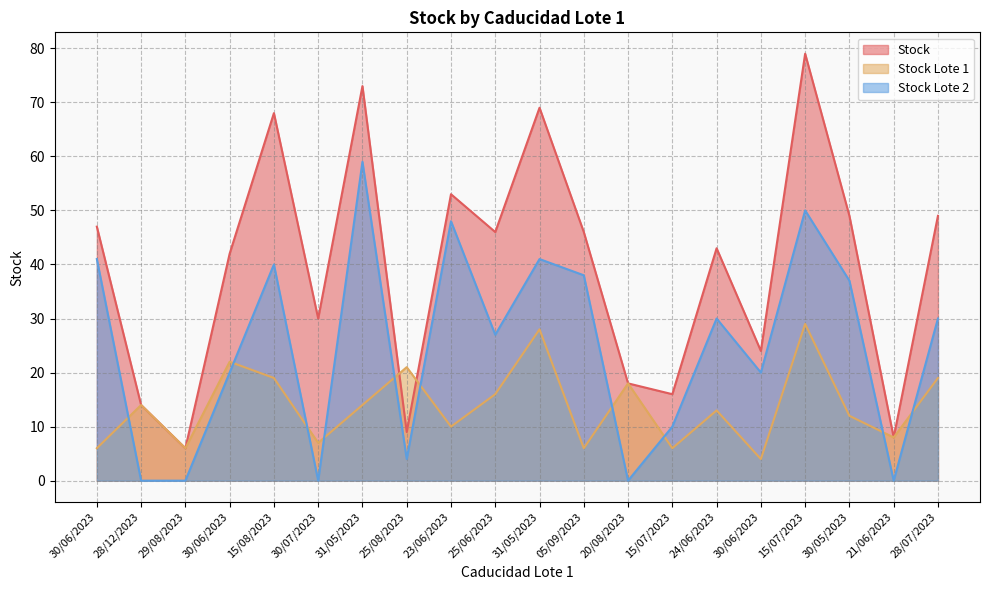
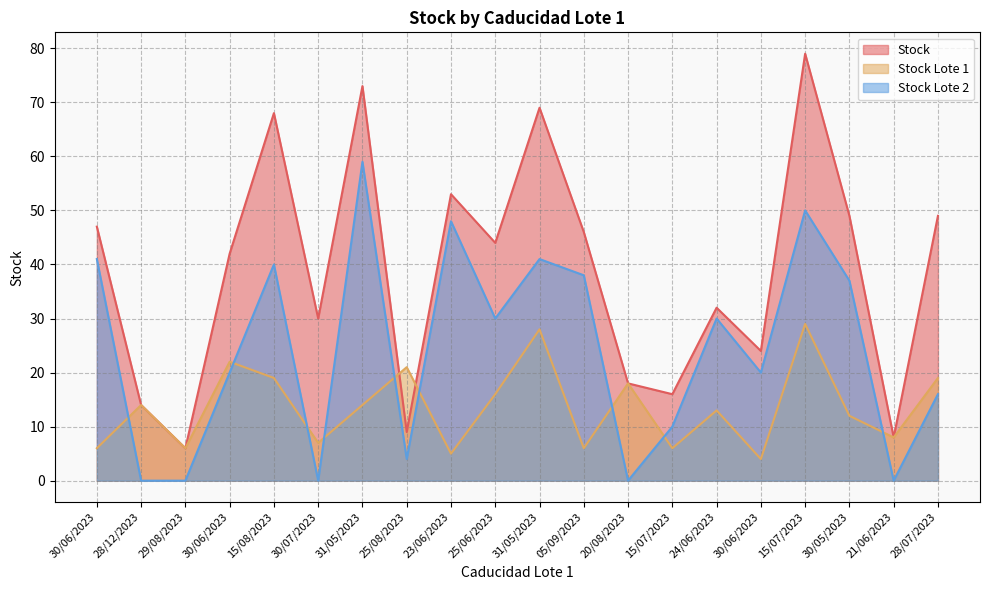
  {
    "Stock": {
      "15/08/2023": 68,
      "30/07/2023": 30,
      "25/08/2023": 9,
      "23/06/2023": 53,
-     "25/06/2023": 46,
+     "25/06/2023": 44,
      "05/09/2023": 46,
-     "24/06/2023": 43,
+     "24/06/2023": 32,
      "30/05/2023": 49,
      "28/07/2023": 49
    },
    "Stock Lote 1": {
      "15/08/2023": 19,
      "30/07/2023": 7,
      "25/08/2023": 21,
-     "23/06/2023": 10,
+     "23/06/2023": 5,
      "25/06/2023": 16,
      "05/09/2023": 6,
      "24/06/2023": 13,
      "30/05/2023": 12,
      "28/07/2023": 19
    },
    "Stock Lote 2": {
      "28/12/2023": 0,
      "29/08/2023": 0,
      "15/08/2023": 40,
      "30/07/2023": 0,
      "25/08/2023": 4,
      "23/06/2023": 48,
-     "25/06/2023": 27,
+     "25/06/2023": 30,
      "05/09/2023": 38,
      "20/08/2023": 0,
      "24/06/2023": 30,
      "30/05/2023": 37,
      "21/06/2023": 0,
-     "28/07/2023": 30
+     "28/07/2023": 16
    }
  }
